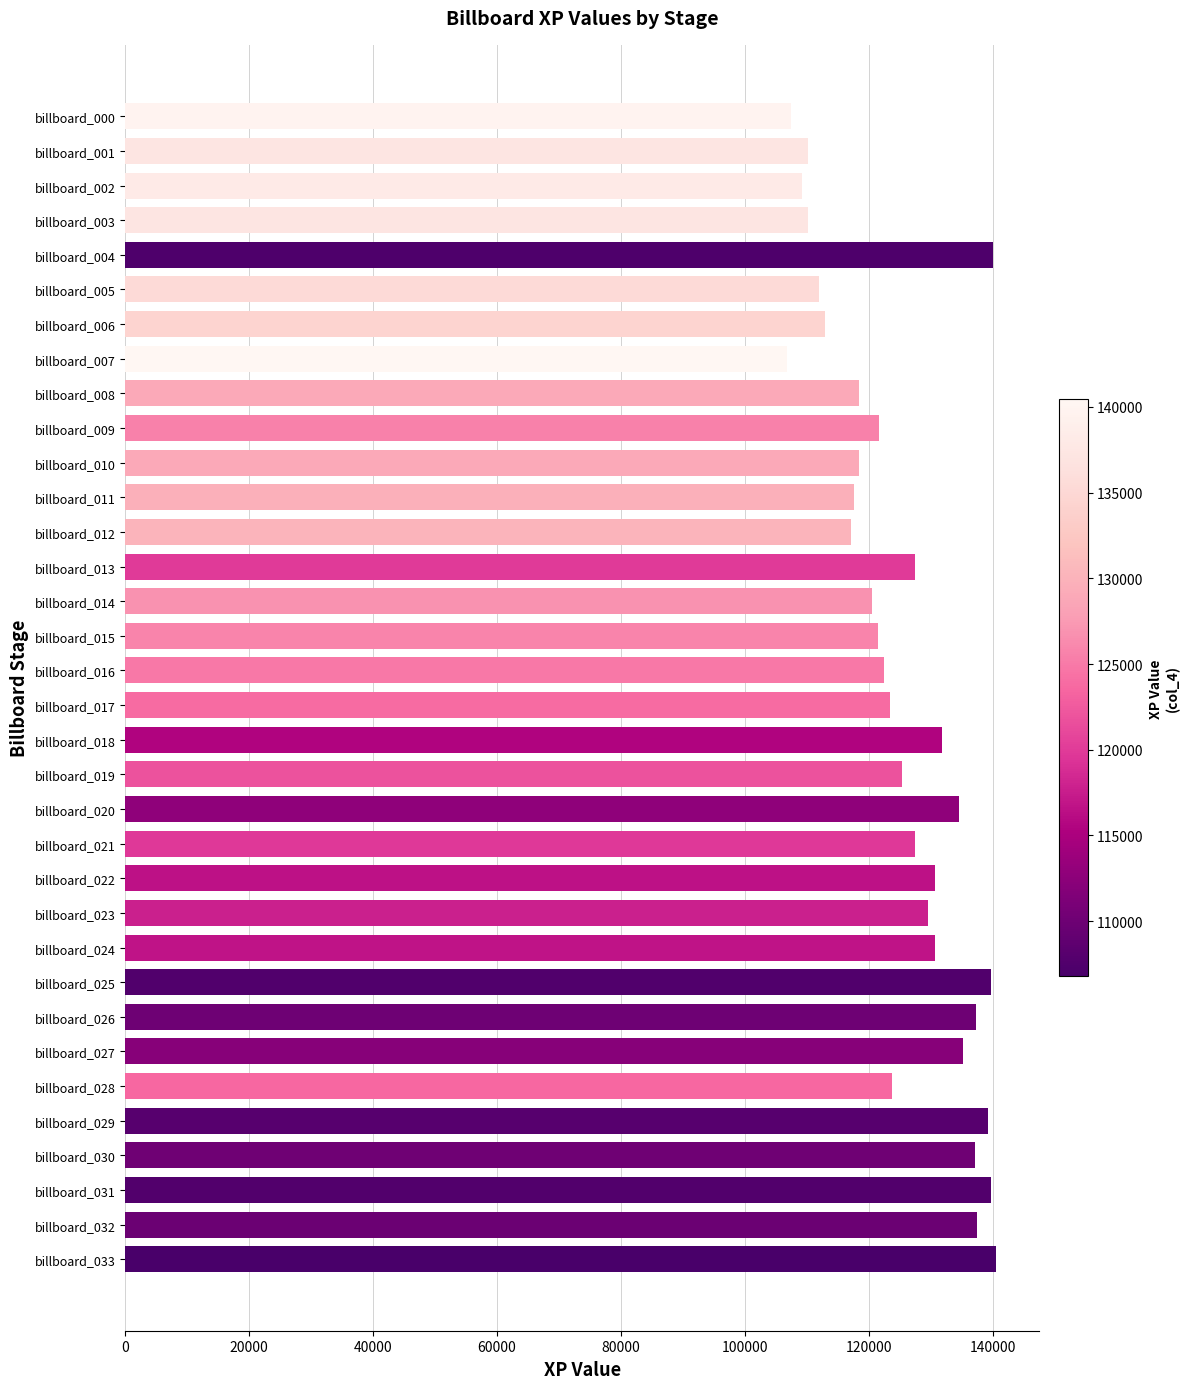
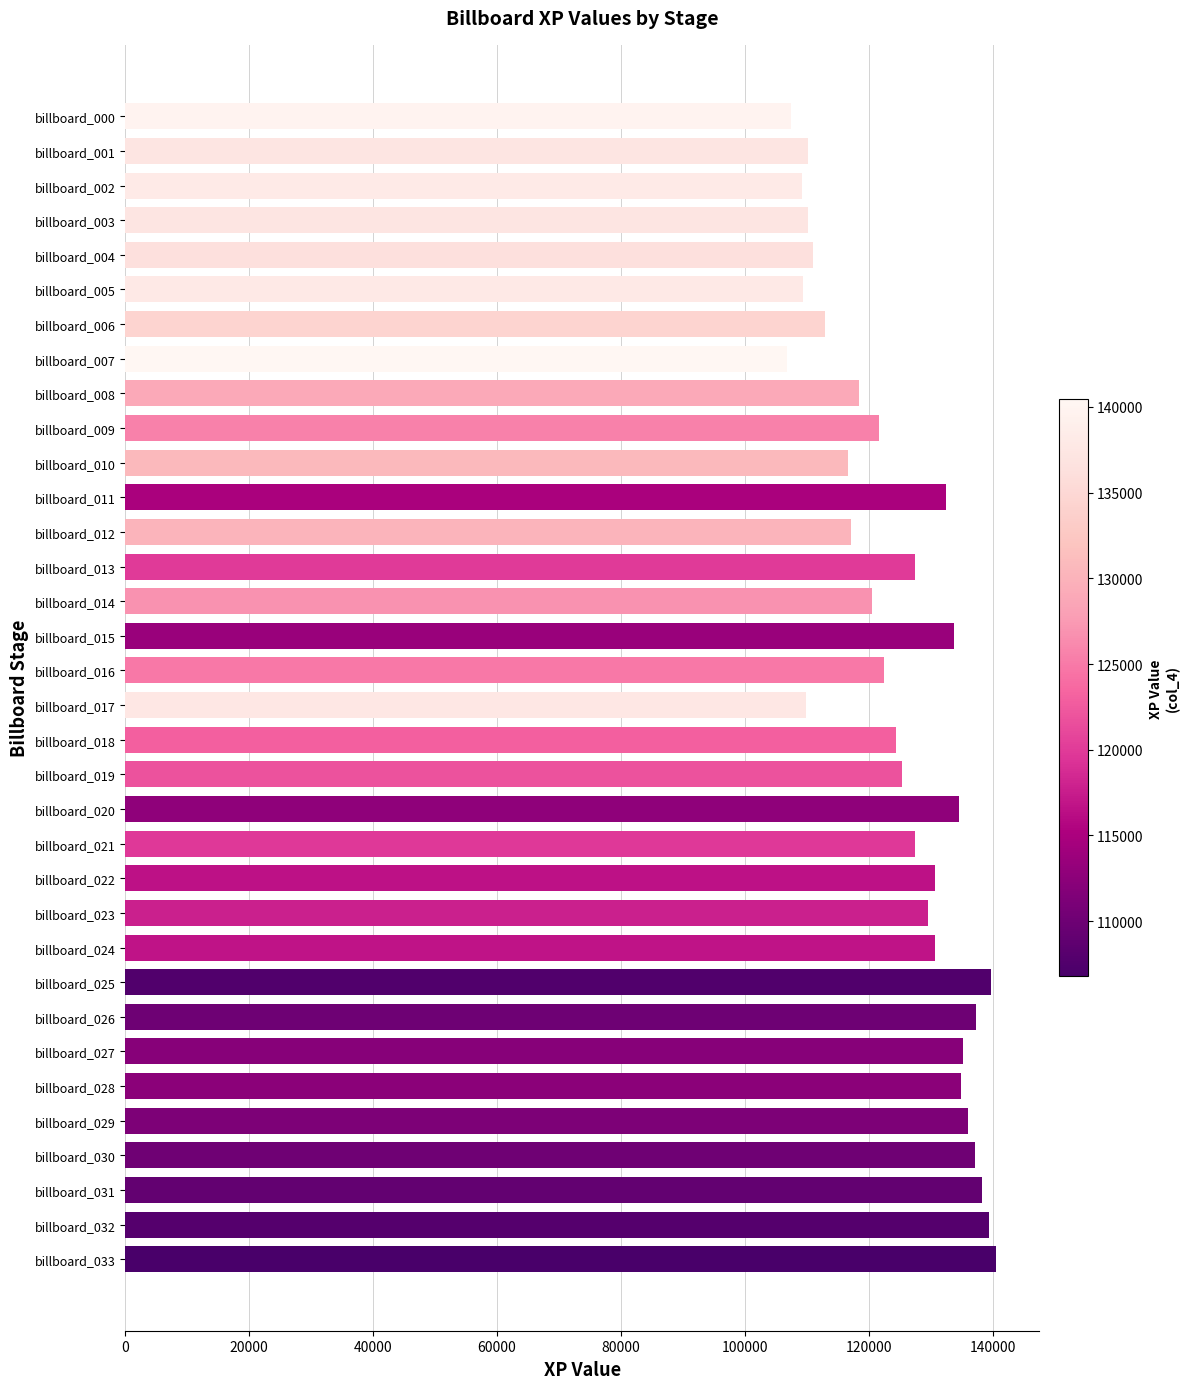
  {
    "billboard_000": 107000,
    "billboard_001": 110000,
    "billboard_002": 109000,
    "billboard_003": 110000,
-   "billboard_004": 140000,
-   "billboard_005": 112000,
+   "billboard_004": 111000,
+   "billboard_005": 109000,
    "billboard_006": 113000,
    "billboard_007": 107000,
    "billboard_008": 118000,
    "billboard_009": 122000,
-   "billboard_010": 118000,
-   "billboard_011": 118000,
+   "billboard_010": 117000,
+   "billboard_011": 132000,
    "billboard_012": 117000,
    "billboard_013": 127000,
    "billboard_014": 120000,
-   "billboard_015": 121000,
+   "billboard_015": 134000,
    "billboard_016": 122000,
-   "billboard_017": 123000,
-   "billboard_018": 132000,
+   "billboard_017": 110000,
+   "billboard_018": 124000,
    "billboard_019": 125000,
    "billboard_020": 135000,
    "billboard_021": 127000,
    "billboard_022": 131000,
    "billboard_023": 130000,
    "billboard_024": 131000,
    "billboard_025": 140000,
    "billboard_026": 137000,
    "billboard_027": 135000,
-   "billboard_028": 124000,
-   "billboard_029": 139000,
+   "billboard_028": 135000,
+   "billboard_029": 136000,
    "billboard_030": 137000,
-   "billboard_031": 140000,
-   "billboard_032": 137000,
+   "billboard_031": 138000,
+   "billboard_032": 139000,
    "billboard_033": 140000
  }
